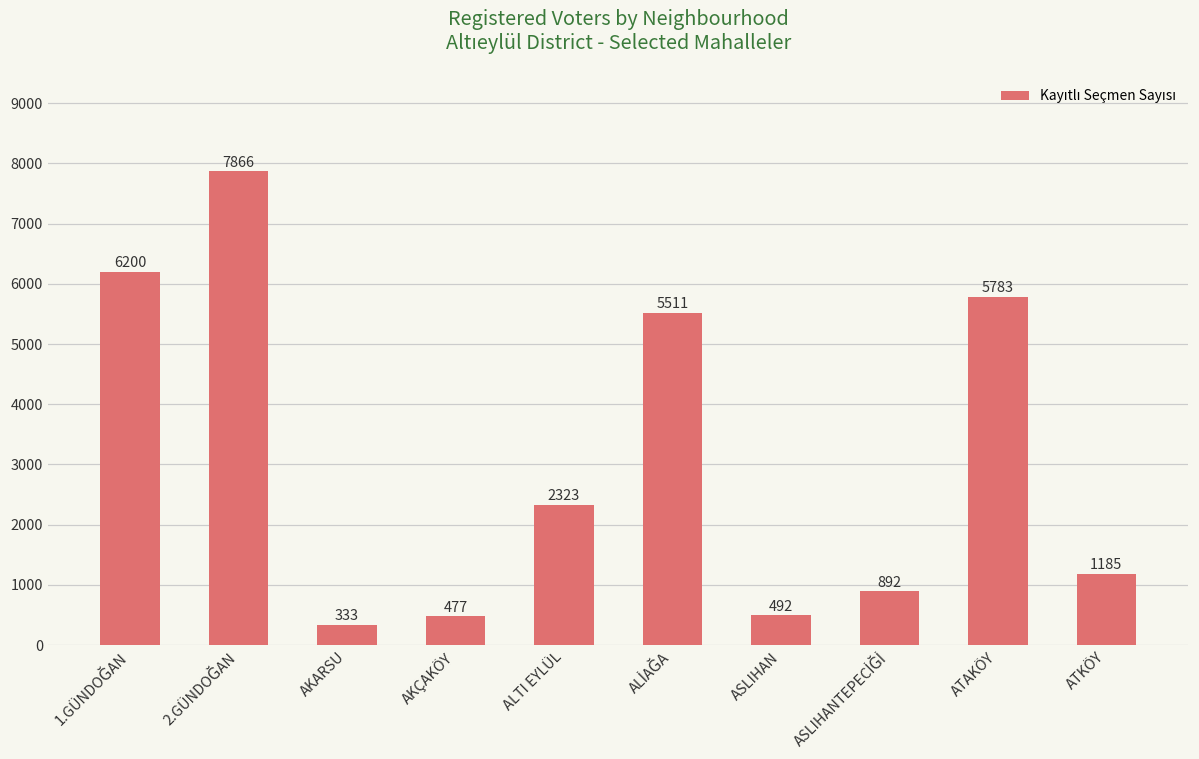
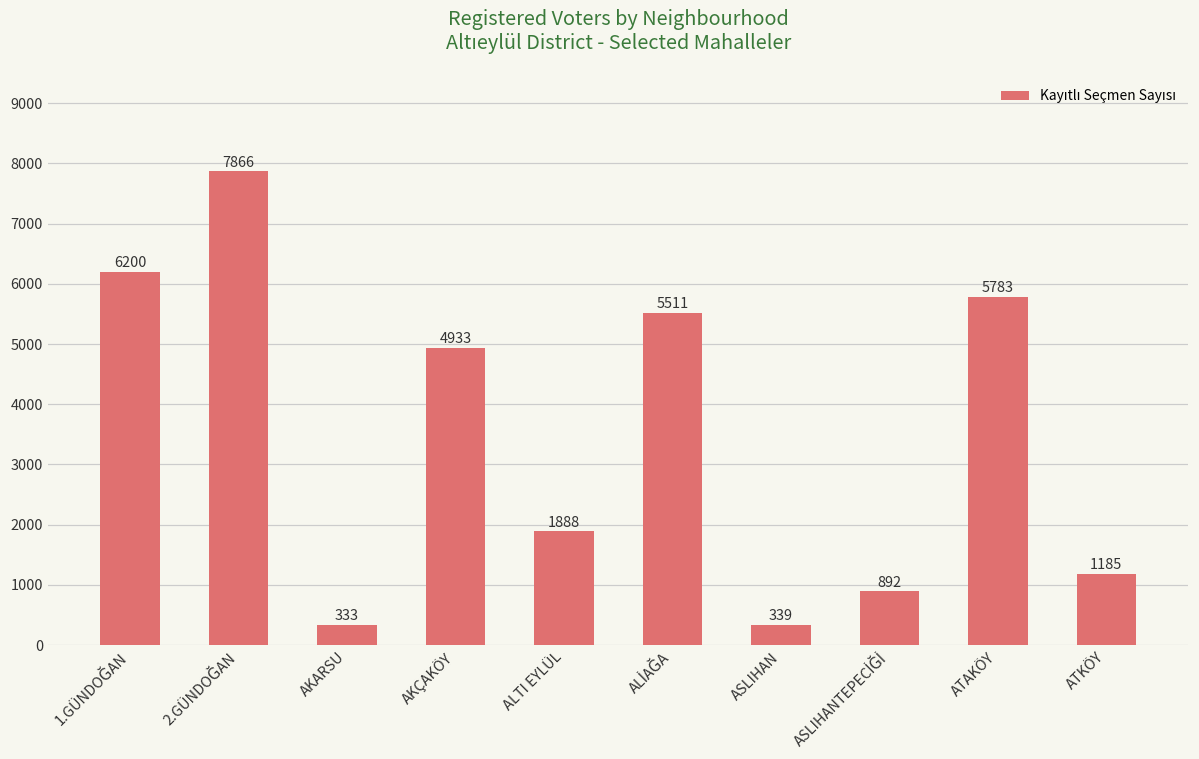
  {
    "1.GÜNDOĞAN": 6200,
    "2.GÜNDOĞAN": 7866,
    "AKARSU": 333,
-   "AKÇAKÖY": 477,
-   "ALTI EYLÜL": 2323,
+   "AKÇAKÖY": 4933,
+   "ALTI EYLÜL": 1888,
    "ALİAĞA": 5511,
-   "ASLIHAN": 492,
+   "ASLIHAN": 339,
    "ASLIHANTEPECİĞİ": 892,
    "ATAKÖY": 5783,
    "ATKÖY": 1185
  }
